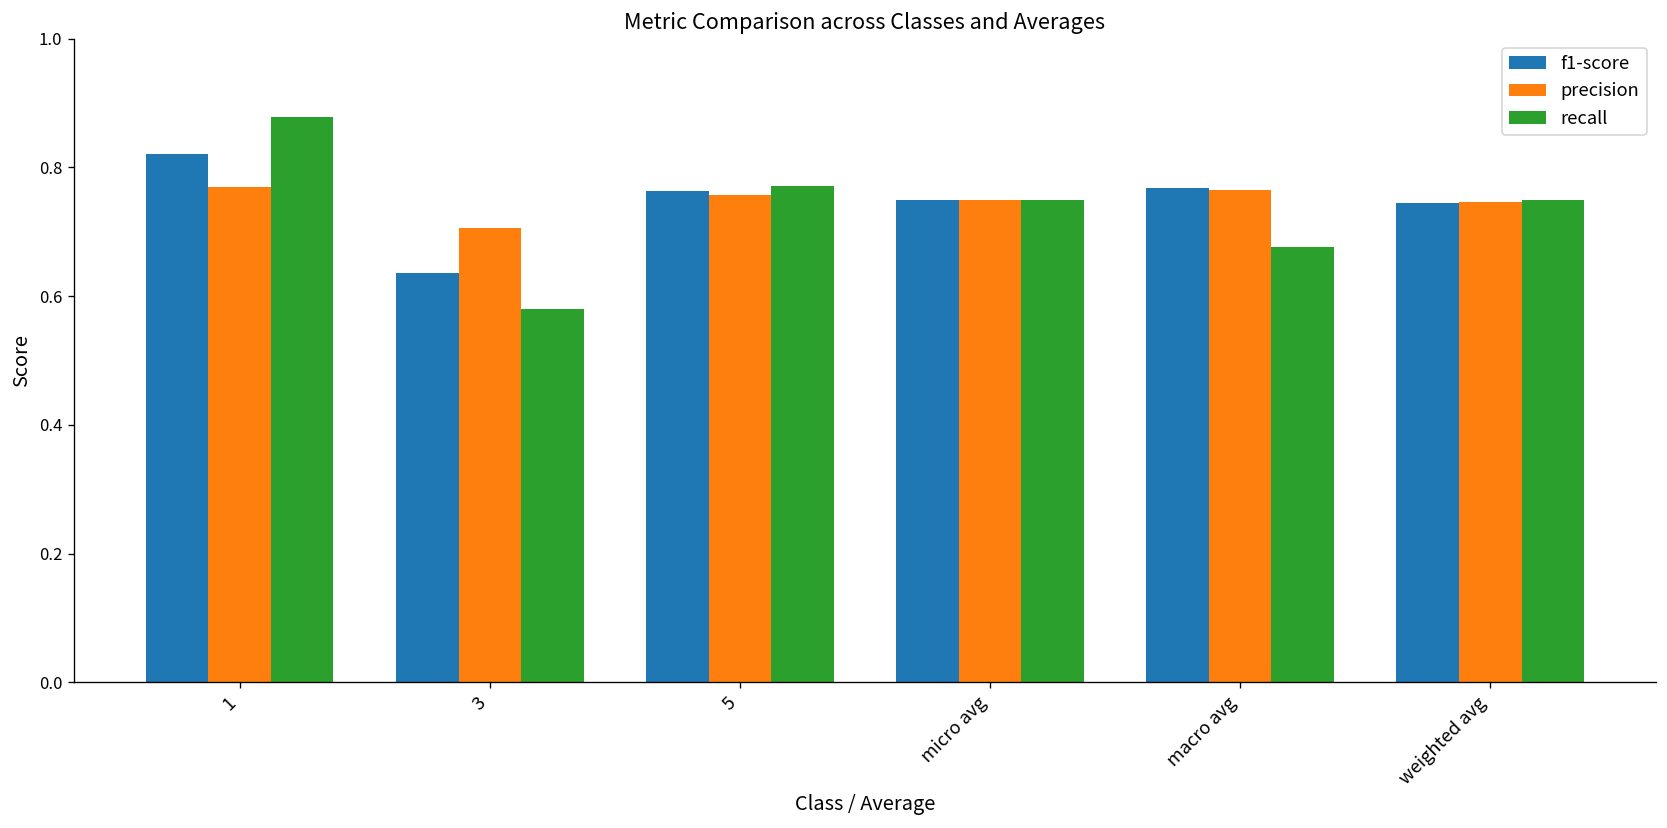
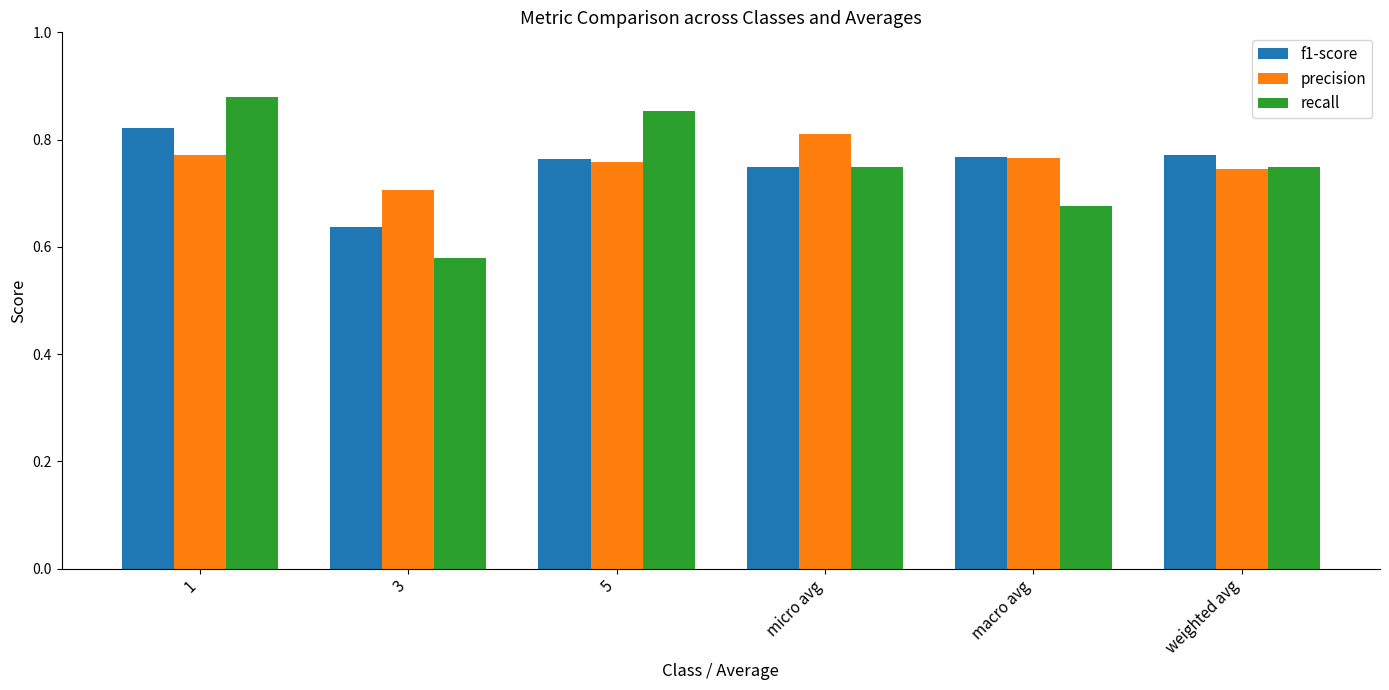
  {
    "f1-score": {
      "1": 0.82,
      "3": 0.64,
      "5": 0.76,
      "micro avg": 0.75,
      "macro avg": 0.77,
-     "weighted avg": 0.74
+     "weighted avg": 0.77
    },
    "precision": {
      "1": 0.77,
      "3": 0.71,
      "5": 0.76,
-     "micro avg": 0.75,
+     "micro avg": 0.81,
      "macro avg": 0.76,
      "weighted avg": 0.75
    },
    "recall": {
      "1": 0.88,
      "3": 0.58,
-     "5": 0.77,
+     "5": 0.85,
      "micro avg": 0.75,
      "macro avg": 0.68,
      "weighted avg": 0.75
    }
  }
